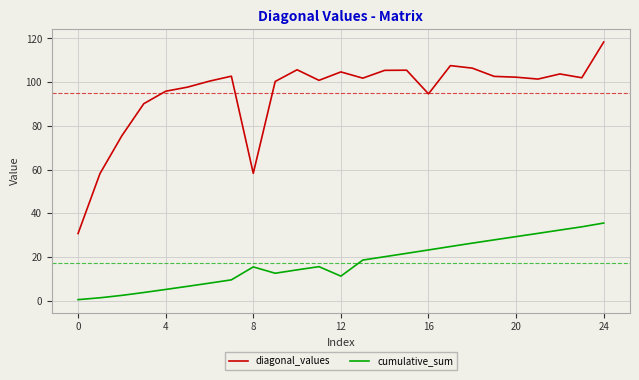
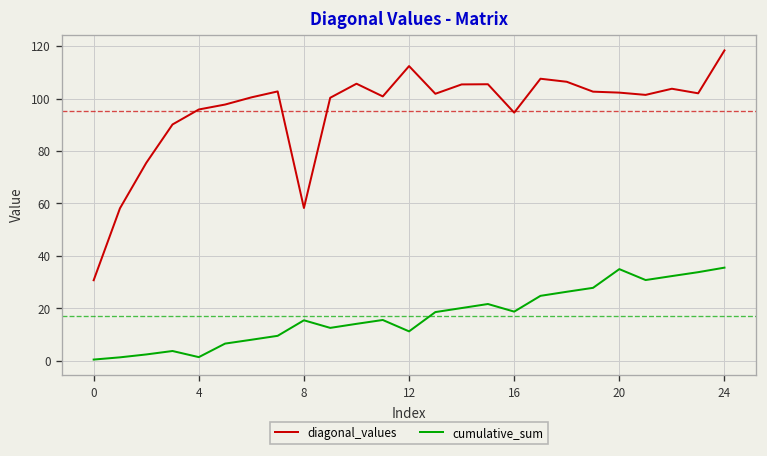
  {
    "diagonal_values": {
      "0": 31,
      "4": 96,
      "8": 58,
-     "12": 105,
+     "12": 112,
      "16": 95,
      "20": 102,
      "24": 118
    },
    "cumulative_sum": {
      "0": 0,
-     "4": 5,
+     "4": 1,
      "8": 15,
      "12": 11,
-     "16": 23,
-     "20": 29,
+     "16": 19,
+     "20": 35,
      "24": 36
    }
  }
